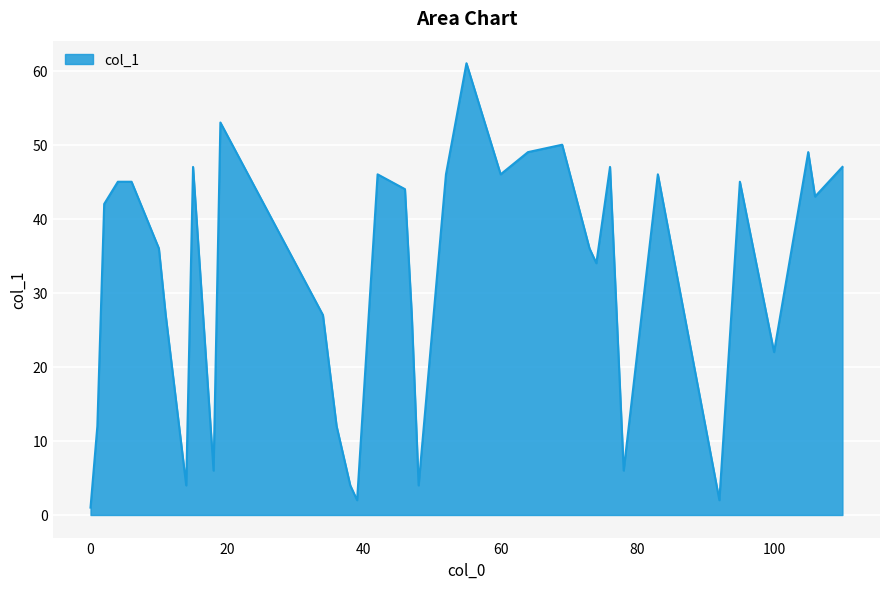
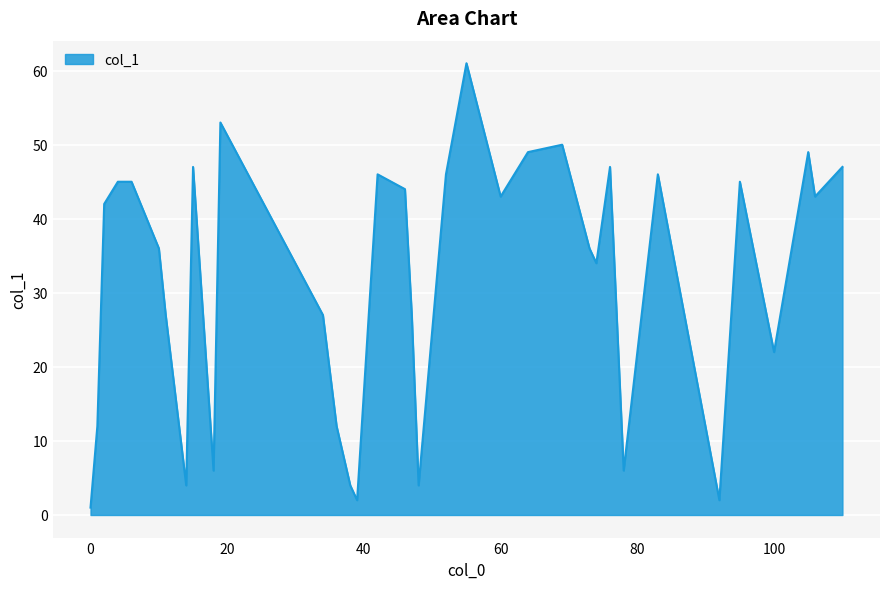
  {
    "0": 1,
-   "60": 46,
+   "60": 43,
    "100": 22
  }
